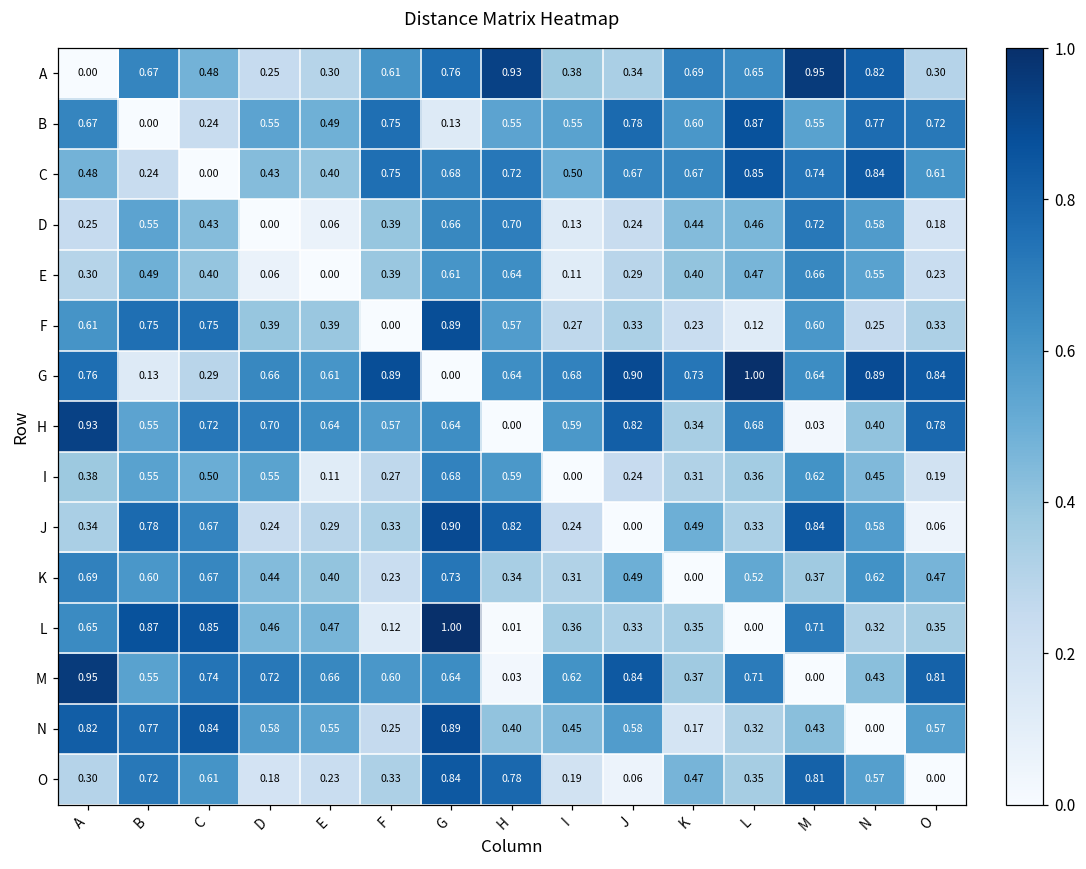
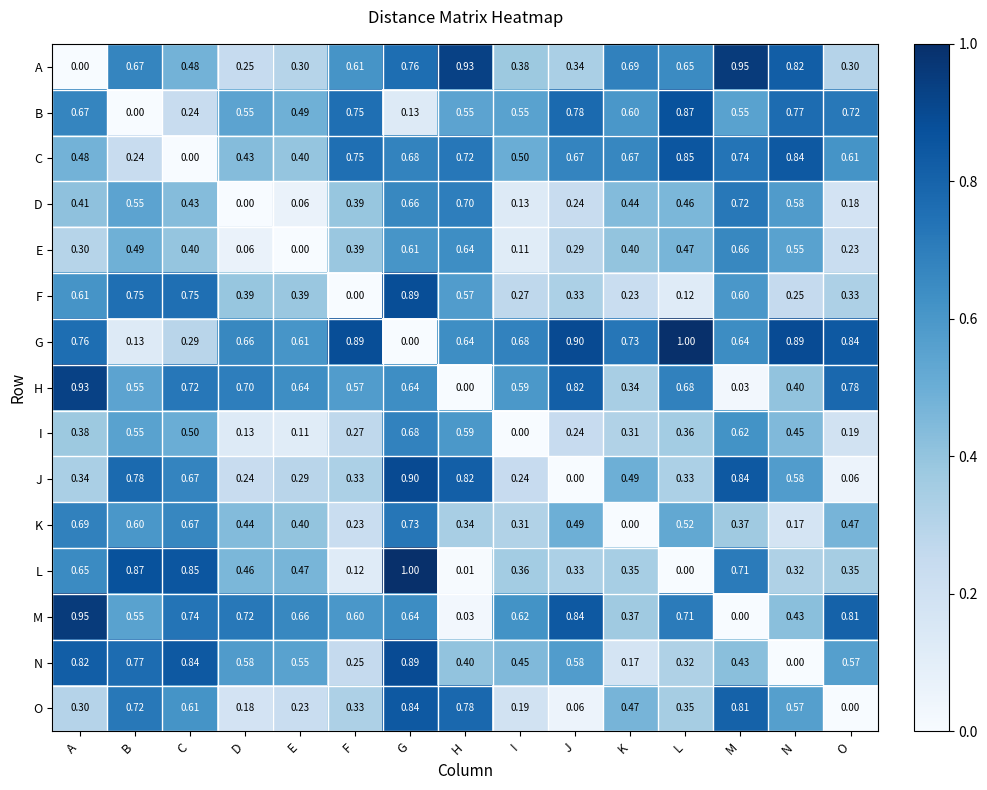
  {
    "D": {
-     "A": 0.25,
+     "A": 0.41,
      "B": 0.55,
      "C": 0.43,
      "D": 0.00,
      "E": 0.06,
      "F": 0.39,
      "G": 0.66,
      "H": 0.70,
      "I": 0.13,
      "J": 0.24,
      "K": 0.44,
      "L": 0.46,
      "M": 0.72,
      "N": 0.58,
      "O": 0.18
    },
    "I": {
      "A": 0.38,
      "B": 0.55,
      "C": 0.50,
-     "D": 0.55,
+     "D": 0.13,
      "E": 0.11,
      "F": 0.27,
      "G": 0.68,
      "H": 0.59,
      "I": 0.00,
      "J": 0.24,
      "K": 0.31,
      "L": 0.36,
      "M": 0.62,
      "N": 0.45,
      "O": 0.19
    },
    "K": {
      "A": 0.69,
      "B": 0.60,
      "C": 0.67,
      "D": 0.44,
      "E": 0.40,
      "F": 0.23,
      "G": 0.73,
      "H": 0.34,
      "I": 0.31,
      "J": 0.49,
      "K": 0.00,
      "L": 0.52,
      "M": 0.37,
-     "N": 0.62,
+     "N": 0.17,
      "O": 0.47
    }
  }
